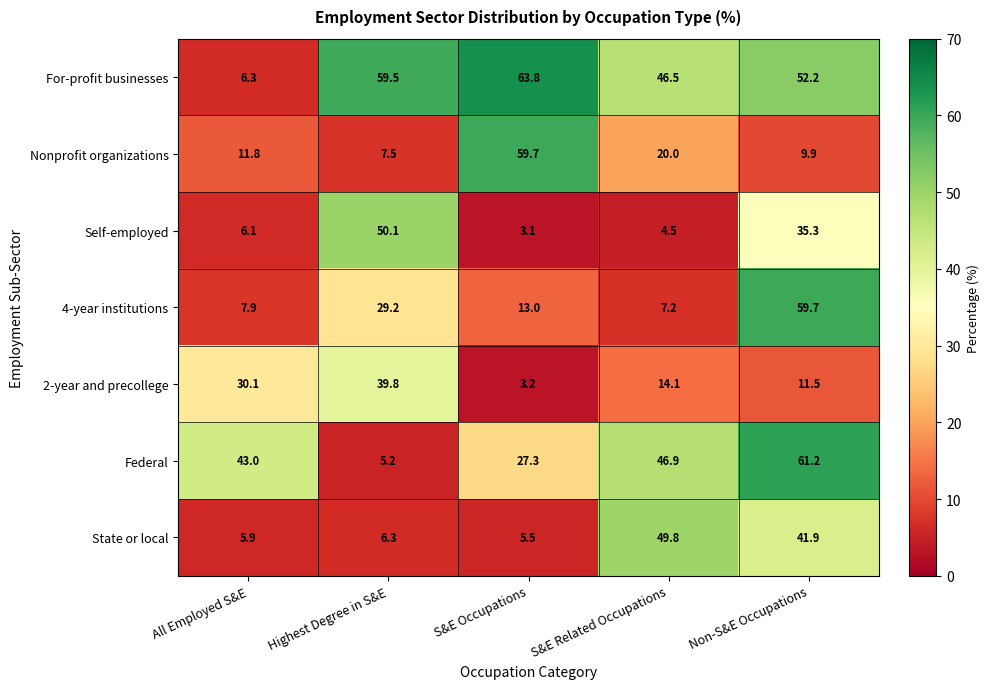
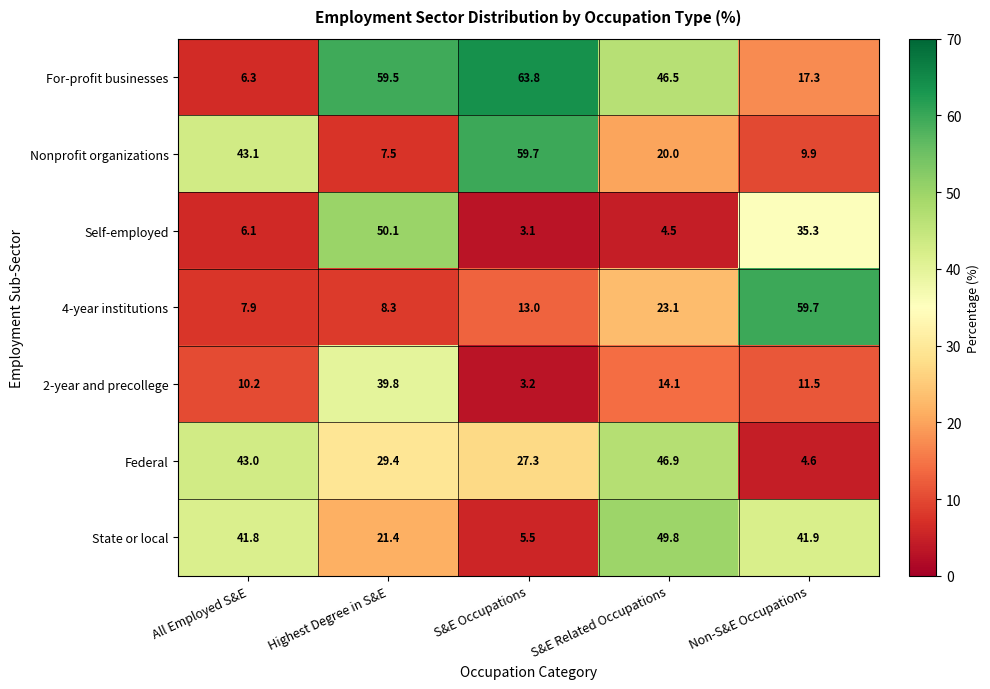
  {
    "For-profit businesses": {
      "All Employed S&E": 6.3,
      "Highest Degree in S&E": 59.5,
      "S&E Occupations": 63.8,
      "S&E Related Occupations": 46.5,
-     "Non-S&E Occupations": 52.2
+     "Non-S&E Occupations": 17.3
    },
    "Nonprofit organizations": {
-     "All Employed S&E": 11.8,
+     "All Employed S&E": 43.1,
      "Highest Degree in S&E": 7.5,
      "S&E Occupations": 59.7,
      "S&E Related Occupations": 20.0,
      "Non-S&E Occupations": 9.9
    },
    "Self-employed": {
      "All Employed S&E": 6.1,
      "Highest Degree in S&E": 50.1,
      "S&E Occupations": 3.1,
      "S&E Related Occupations": 4.5,
      "Non-S&E Occupations": 35.3
    },
    "4-year institutions": {
      "All Employed S&E": 7.9,
-     "Highest Degree in S&E": 29.2,
+     "Highest Degree in S&E": 8.3,
      "S&E Occupations": 13.0,
-     "S&E Related Occupations": 7.2,
+     "S&E Related Occupations": 23.1,
      "Non-S&E Occupations": 59.7
    },
    "2-year and precollege": {
-     "All Employed S&E": 30.1,
+     "All Employed S&E": 10.2,
      "Highest Degree in S&E": 39.8,
      "S&E Occupations": 3.2,
      "S&E Related Occupations": 14.1,
      "Non-S&E Occupations": 11.5
    },
    "Federal": {
      "All Employed S&E": 43.0,
-     "Highest Degree in S&E": 5.2,
+     "Highest Degree in S&E": 29.4,
      "S&E Occupations": 27.3,
      "S&E Related Occupations": 46.9,
-     "Non-S&E Occupations": 61.2
+     "Non-S&E Occupations": 4.6
    },
    "State or local": {
-     "All Employed S&E": 5.9,
-     "Highest Degree in S&E": 6.3,
+     "All Employed S&E": 41.8,
+     "Highest Degree in S&E": 21.4,
      "S&E Occupations": 5.5,
      "S&E Related Occupations": 49.8,
      "Non-S&E Occupations": 41.9
    }
  }
